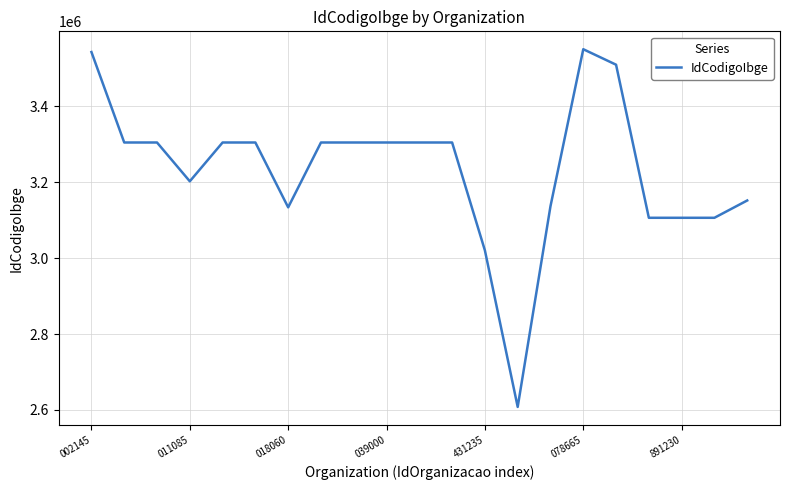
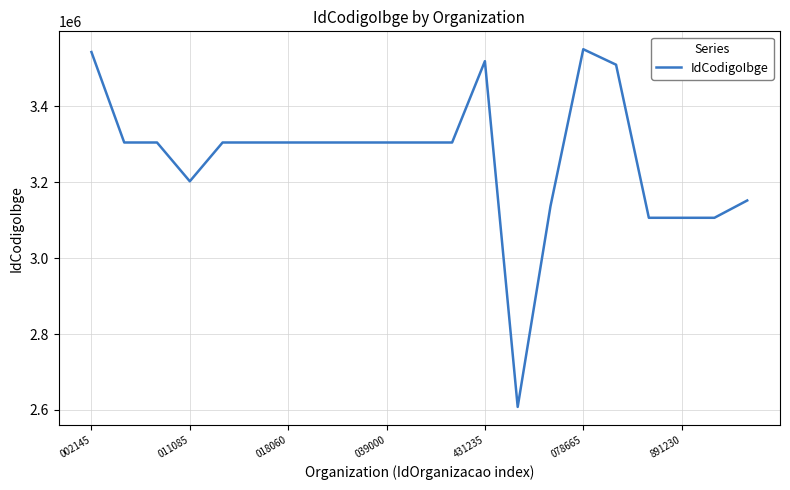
  {
    "002145": 3540000,
    "011085": 3200000,
-   "018060": 3130000,
+   "018060": 3300000,
    "039000": 3300000,
-   "431235": 3020000,
+   "431235": 3520000,
    "078665": 3550000,
    "891230": 3110000
  }
